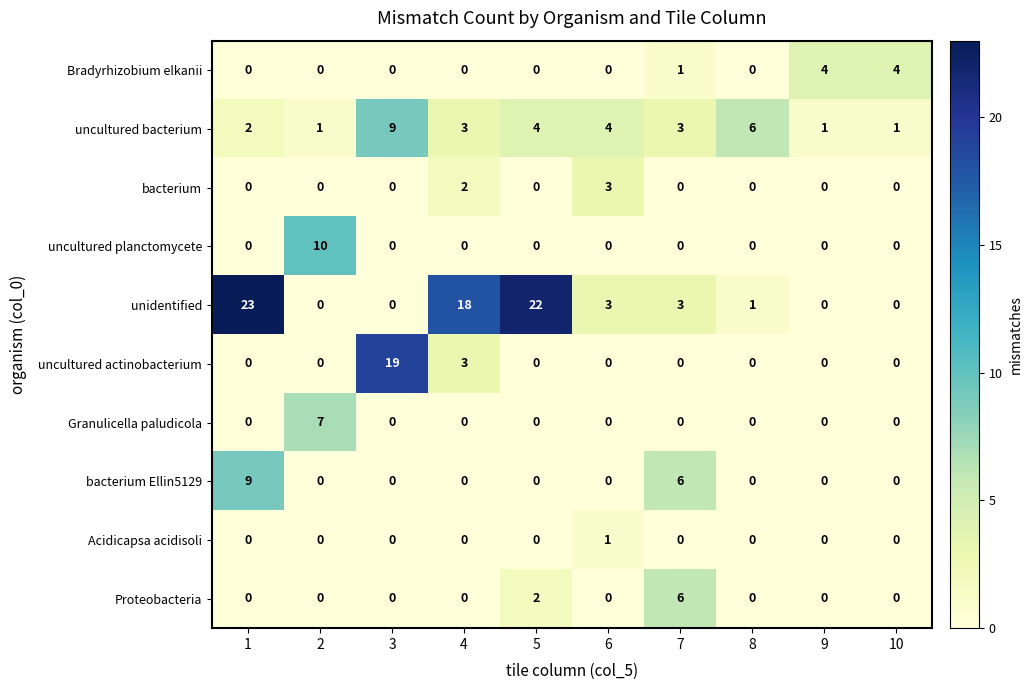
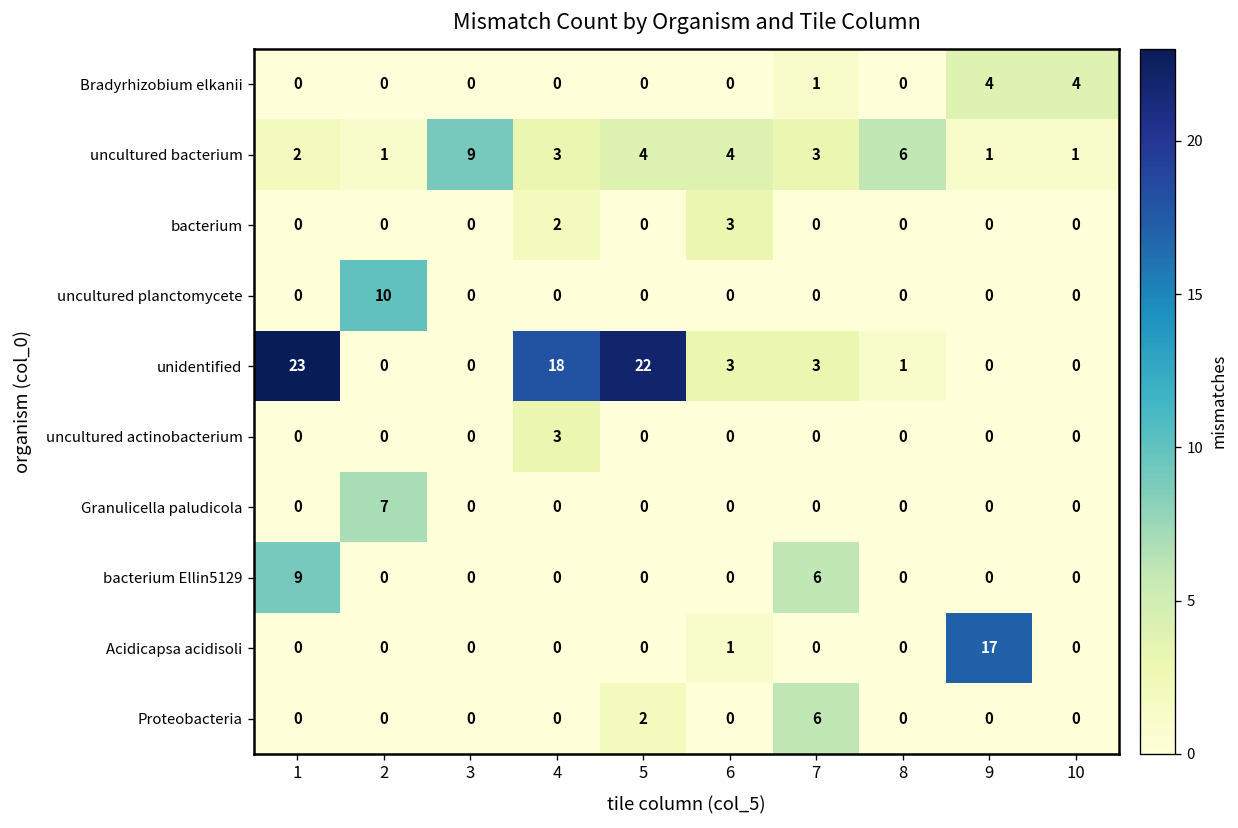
  {
    "Bradyrhizobium elkanii": {
      "1": 0,
      "2": 0,
      "3": 0,
      "4": 0,
      "5": 0,
      "6": 0,
      "7": 1,
      "8": 0,
      "9": 4,
      "10": 4
    },
    "uncultured bacterium": {
      "1": 2,
      "2": 1,
      "3": 9,
      "4": 3,
      "5": 4,
      "6": 4,
      "7": 3,
      "8": 6,
      "9": 1,
      "10": 1
    },
    "bacterium": {
      "1": 0,
      "2": 0,
      "3": 0,
      "4": 2,
      "5": 0,
      "6": 3,
      "7": 0,
      "8": 0,
      "9": 0,
      "10": 0
    },
    "uncultured planctomycete": {
      "1": 0,
      "2": 10,
      "3": 0,
      "4": 0,
      "5": 0,
      "6": 0,
      "7": 0,
      "8": 0,
      "9": 0,
      "10": 0
    },
    "unidentified": {
      "1": 23,
      "2": 0,
      "3": 0,
      "4": 18,
      "5": 22,
      "6": 3,
      "7": 3,
      "8": 1,
      "9": 0,
      "10": 0
    },
    "uncultured actinobacterium": {
      "1": 0,
      "2": 0,
-     "3": 19,
+     "3": 0,
      "4": 3,
      "5": 0,
      "6": 0,
      "7": 0,
      "8": 0,
      "9": 0,
      "10": 0
    },
    "Granulicella paludicola": {
      "1": 0,
      "2": 7,
      "3": 0,
      "4": 0,
      "5": 0,
      "6": 0,
      "7": 0,
      "8": 0,
      "9": 0,
      "10": 0
    },
    "bacterium Ellin5129": {
      "1": 9,
      "2": 0,
      "3": 0,
      "4": 0,
      "5": 0,
      "6": 0,
      "7": 6,
      "8": 0,
      "9": 0,
      "10": 0
    },
    "Acidicapsa acidisoli": {
      "1": 0,
      "2": 0,
      "3": 0,
      "4": 0,
      "5": 0,
      "6": 1,
      "7": 0,
      "8": 0,
-     "9": 0,
+     "9": 17,
      "10": 0
    },
    "Proteobacteria": {
      "1": 0,
      "2": 0,
      "3": 0,
      "4": 0,
      "5": 2,
      "6": 0,
      "7": 6,
      "8": 0,
      "9": 0,
      "10": 0
    }
  }
